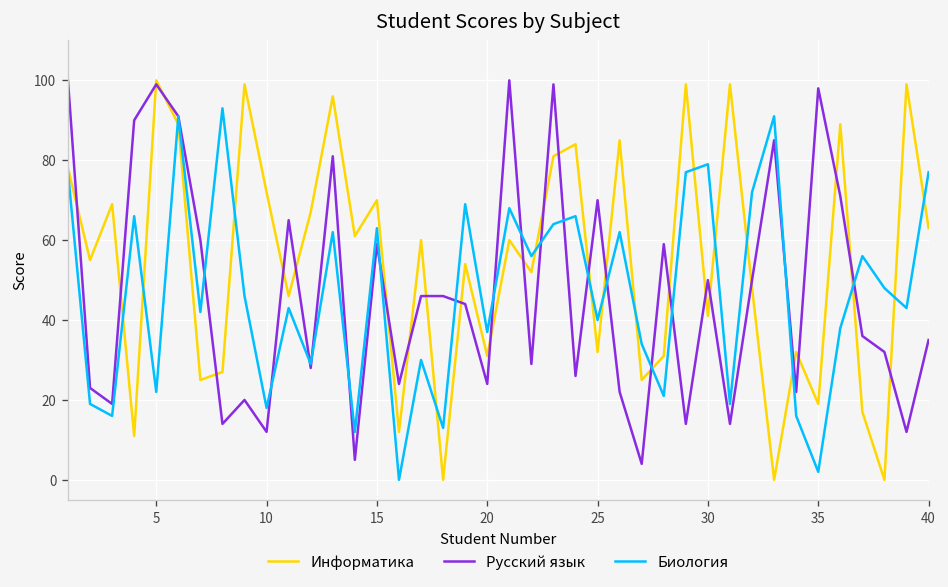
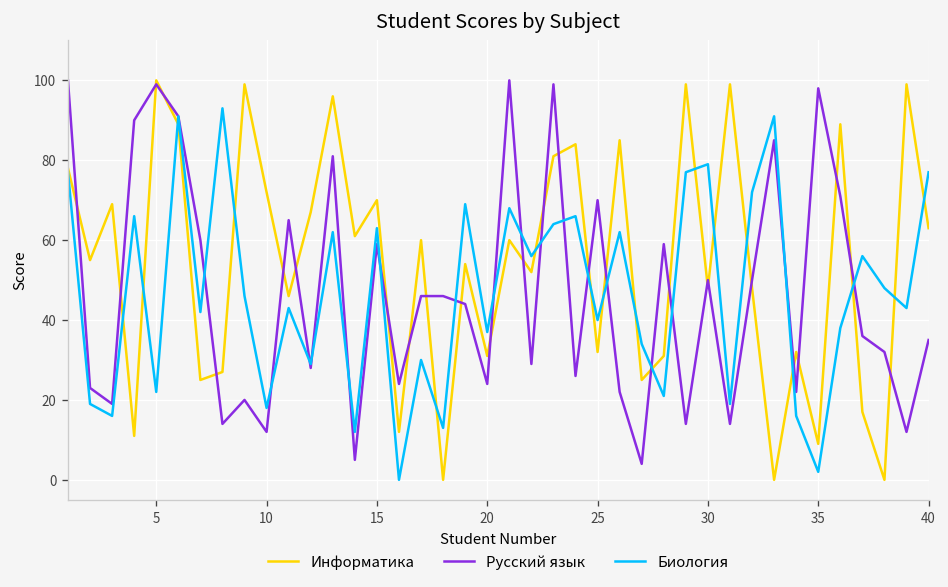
  {
    "Информатика": {
      "5": 100,
      "10": 72,
      "15": 70,
      "20": 31,
      "25": 32,
-     "30": 41,
-     "35": 19,
+     "30": 48,
+     "35": 9,
      "40": 63
    },
    "Русский язык": {
      "5": 99,
      "10": 12,
      "15": 59,
      "20": 24,
      "25": 70,
      "30": 50,
      "35": 98,
      "40": 35
    },
    "Биология": {
      "5": 22,
      "10": 18,
      "15": 63,
      "20": 37,
      "25": 40,
      "30": 79,
      "35": 2,
      "40": 77
    }
  }
